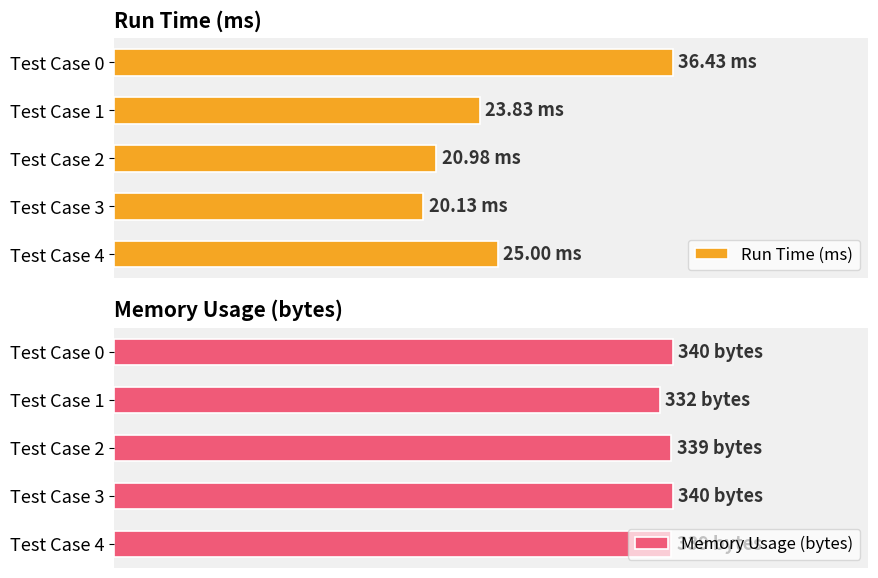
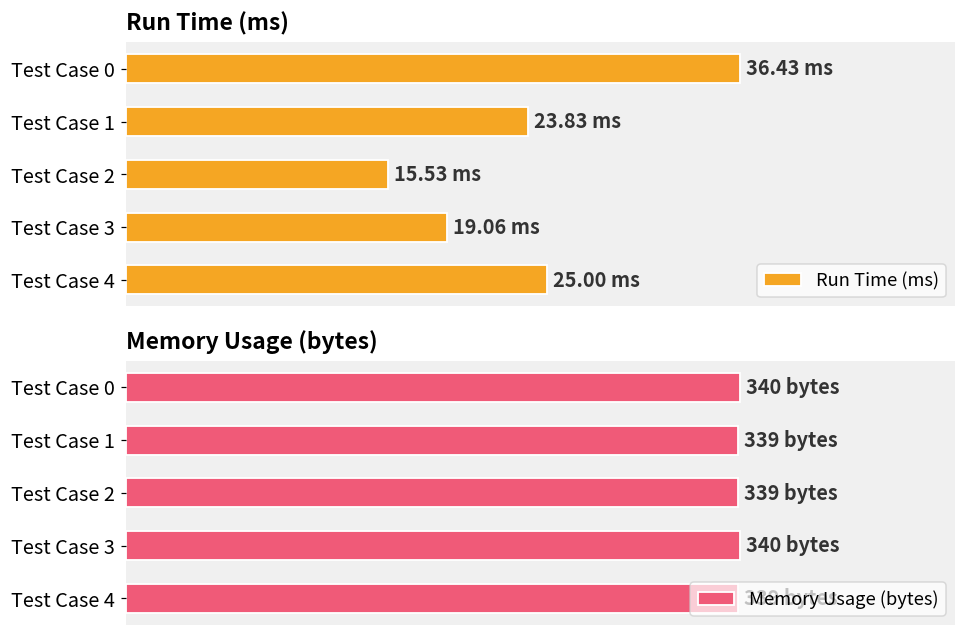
  {
    "Run Time (ms)": {
      "Test Case 0": 36.43,
      "Test Case 1": 23.83,
-     "Test Case 2": 20.98,
-     "Test Case 3": 20.13,
+     "Test Case 2": 15.53,
+     "Test Case 3": 19.06,
      "Test Case 4": 25.00
    },
    "Memory Usage (bytes)": {
      "Test Case 0": 340,
-     "Test Case 1": 332,
+     "Test Case 1": 339,
      "Test Case 2": 339,
      "Test Case 3": 340
    }
  }
